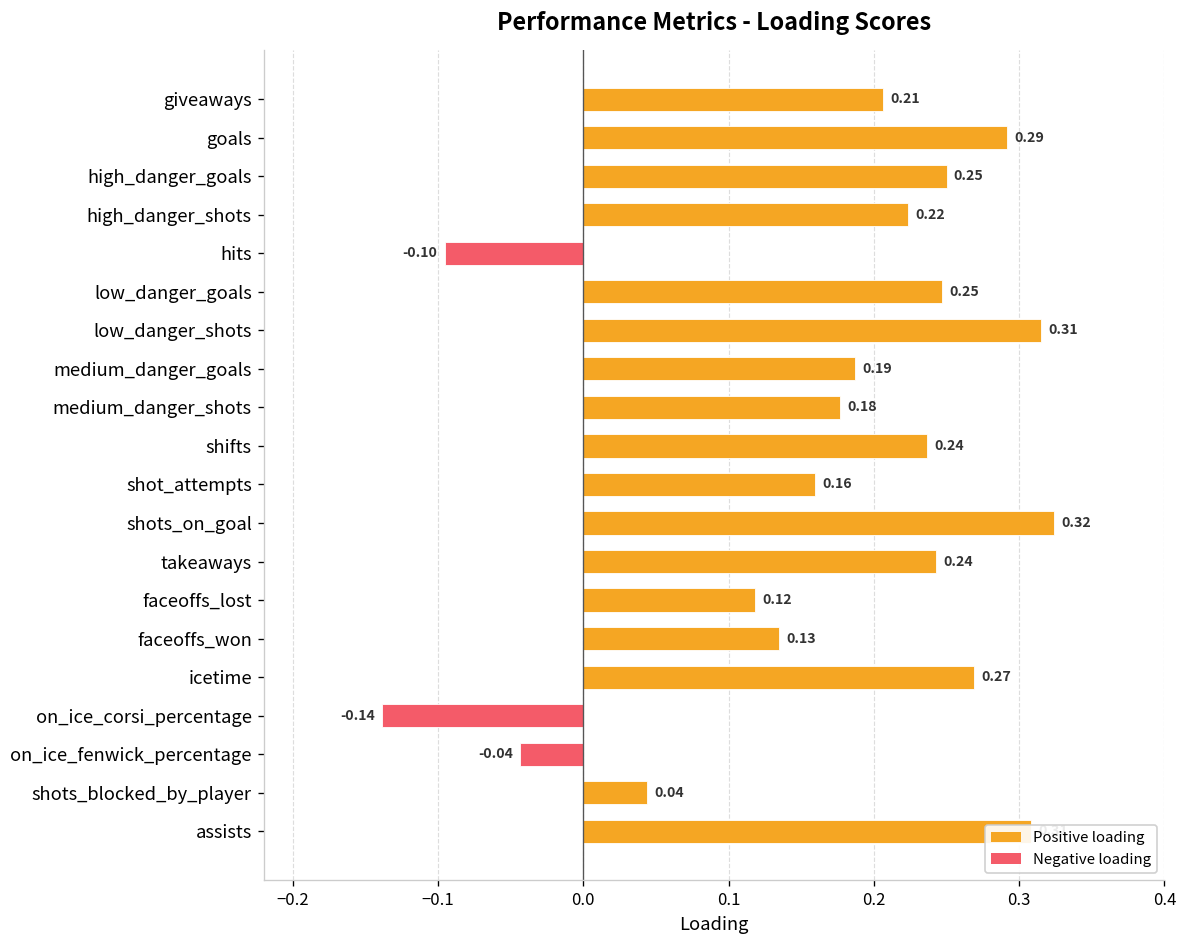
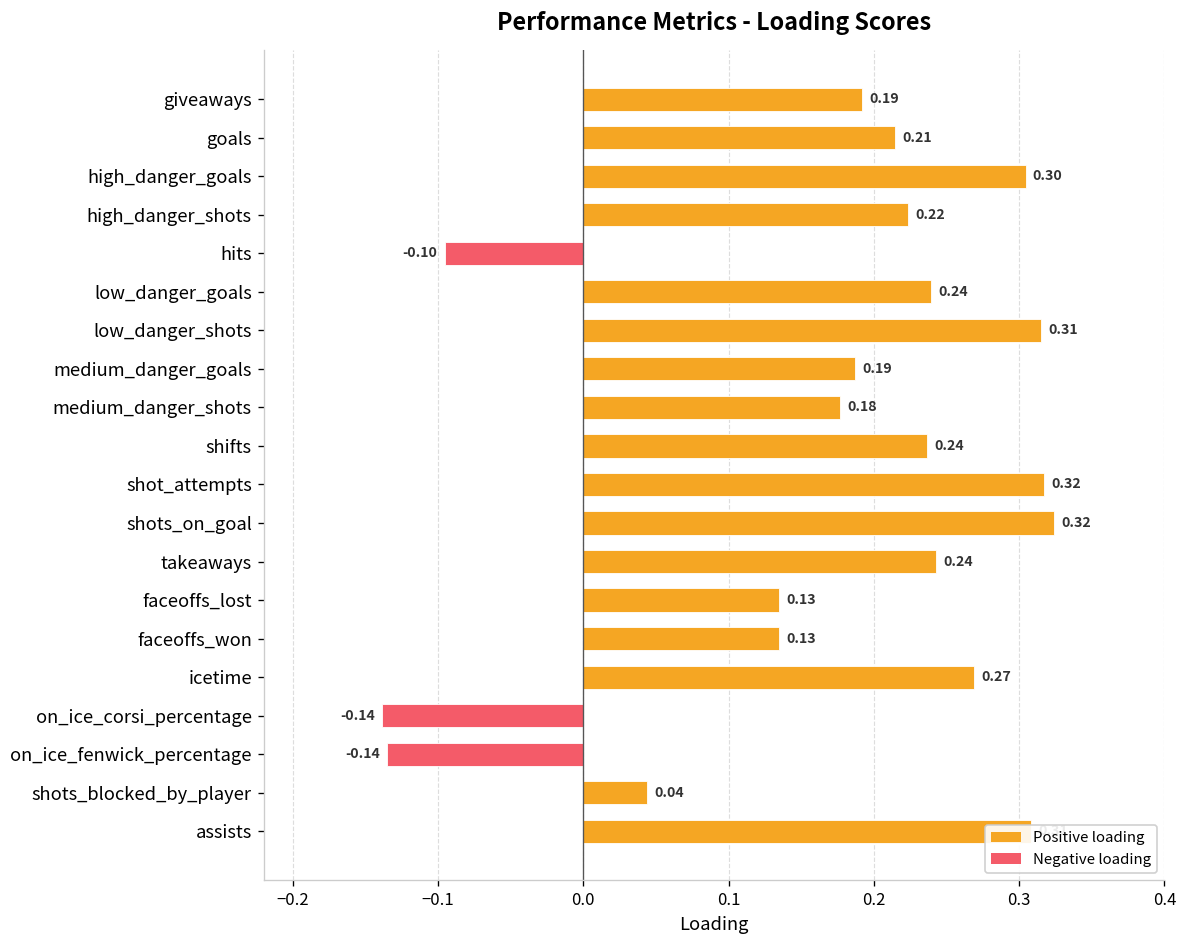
  {
-   "giveaways": 0.21,
-   "goals": 0.29,
-   "high_danger_goals": 0.25,
+   "giveaways": 0.19,
+   "goals": 0.21,
+   "high_danger_goals": 0.30,
    "high_danger_shots": 0.22,
    "hits": -0.10,
-   "low_danger_goals": 0.25,
+   "low_danger_goals": 0.24,
    "low_danger_shots": 0.31,
    "medium_danger_goals": 0.19,
    "medium_danger_shots": 0.18,
    "shifts": 0.24,
-   "shot_attempts": 0.16,
+   "shot_attempts": 0.32,
    "shots_on_goal": 0.32,
    "takeaways": 0.24,
-   "faceoffs_lost": 0.12,
+   "faceoffs_lost": 0.13,
    "faceoffs_won": 0.13,
    "icetime": 0.27,
    "on_ice_corsi_percentage": -0.14,
-   "on_ice_fenwick_percentage": -0.04,
+   "on_ice_fenwick_percentage": -0.14,
    "shots_blocked_by_player": 0.04
  }
